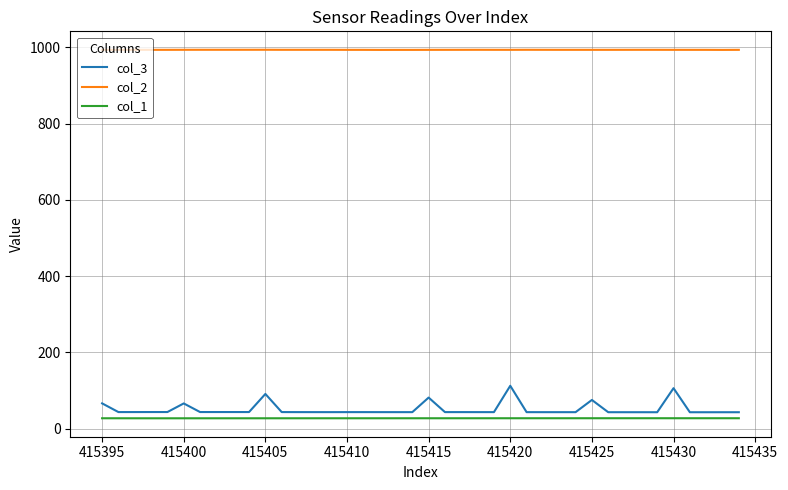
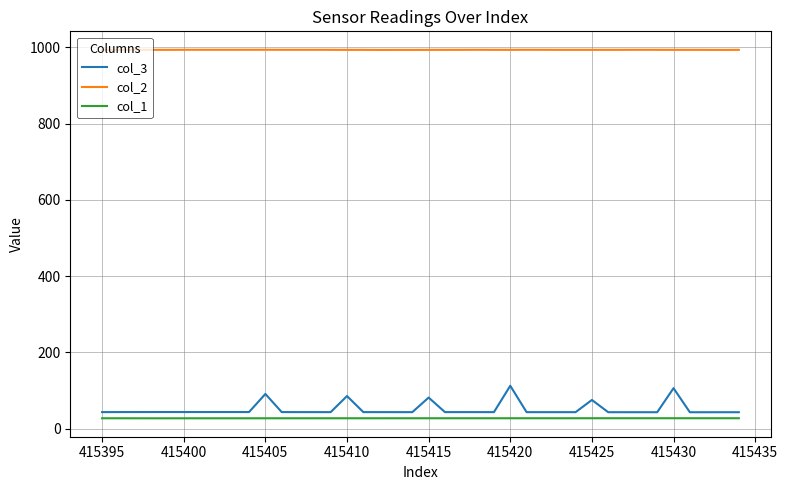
  {
    "col_3": {
-     "415395": 70,
-     "415400": 70,
+     "415395": 40,
+     "415400": 40,
      "415405": 90,
-     "415410": 40,
+     "415410": 90,
      "415415": 80,
      "415420": 110,
      "415425": 80,
      "415430": 110
    },
    "col_2": {
      "415400": 990,
      "415405": 990,
      "415410": 990,
      "415415": 990,
      "415420": 990,
      "415425": 990,
      "415430": 990
    },
    "col_1": {
      "415395": 30,
      "415400": 30,
      "415405": 30,
      "415410": 30,
      "415415": 30,
      "415420": 30,
      "415425": 30,
      "415430": 30
    }
  }
